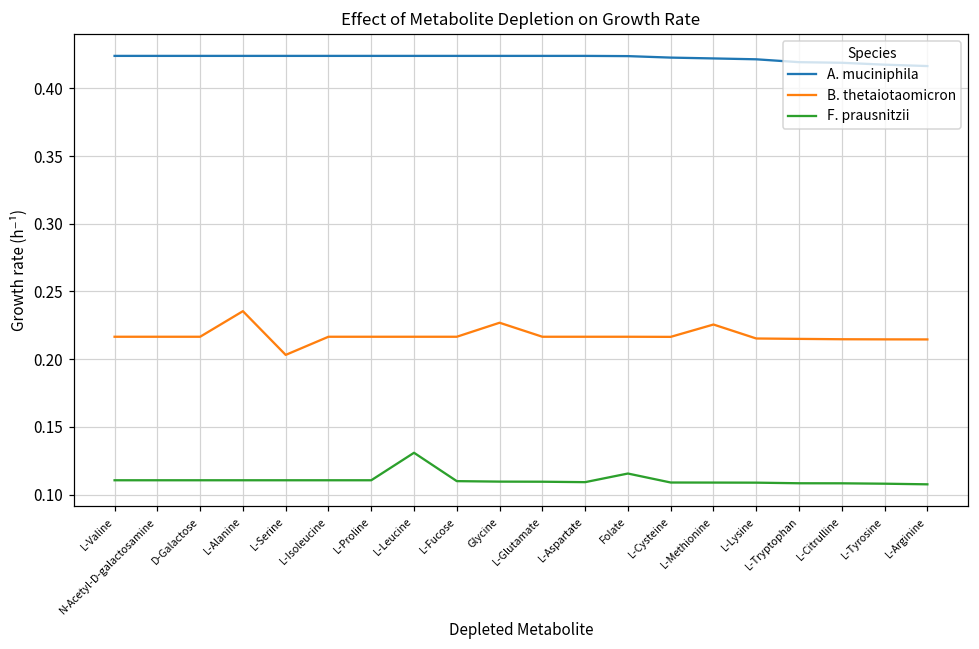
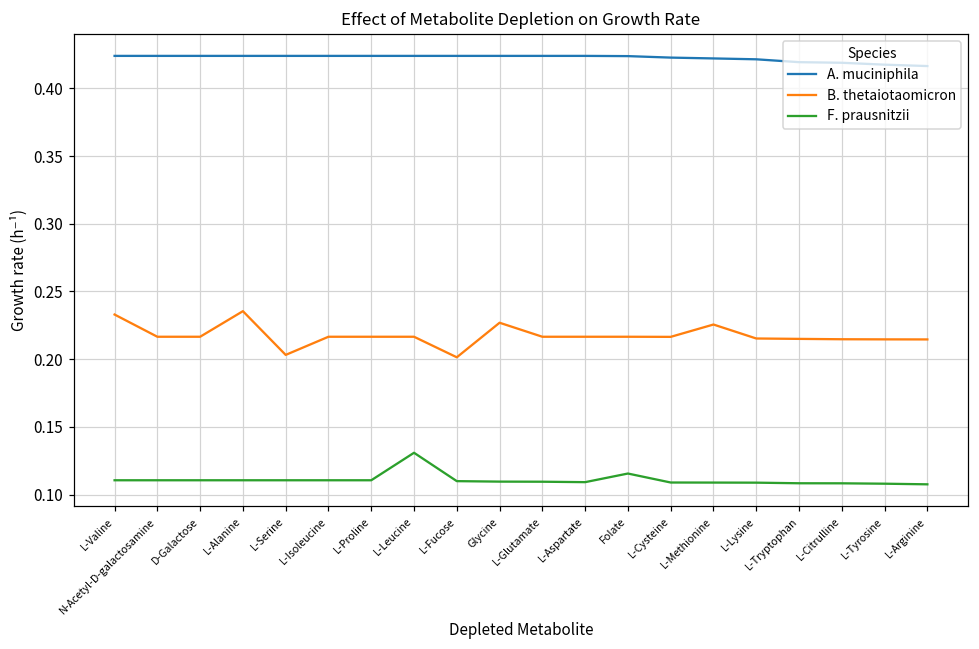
  {
    "A. muciniphila": {
      "L-Valine": 0.424,
      "N-Acetyl-D-galactosamine": 0.424,
      "D-Galactose": 0.424,
      "L-Alanine": 0.424,
      "L-Serine": 0.424,
      "L-Isoleucine": 0.424,
      "L-Proline": 0.424,
      "L-Leucine": 0.424,
      "L-Fucose": 0.424,
      "Glycine": 0.424,
      "L-Glutamate": 0.424,
      "L-Aspartate": 0.424,
      "Folate": 0.424,
      "L-Cysteine": 0.423,
      "L-Methionine": 0.422,
      "L-Lysine": 0.422
    },
    "B. thetaiotaomicron": {
-     "L-Valine": 0.217,
+     "L-Valine": 0.233,
      "N-Acetyl-D-galactosamine": 0.217,
      "D-Galactose": 0.217,
      "L-Alanine": 0.235,
      "L-Serine": 0.203,
      "L-Isoleucine": 0.217,
      "L-Proline": 0.217,
      "L-Leucine": 0.217,
-     "L-Fucose": 0.217,
+     "L-Fucose": 0.201,
      "Glycine": 0.227,
      "L-Glutamate": 0.217,
      "L-Aspartate": 0.217,
      "Folate": 0.217,
      "L-Cysteine": 0.216,
      "L-Methionine": 0.226,
      "L-Lysine": 0.215,
      "L-Tryptophan": 0.215,
      "L-Citrulline": 0.215,
      "L-Tyrosine": 0.215,
      "L-Arginine": 0.215
    },
    "F. prausnitzii": {
      "L-Valine": 0.111,
      "N-Acetyl-D-galactosamine": 0.111,
      "D-Galactose": 0.111,
      "L-Alanine": 0.111,
      "L-Serine": 0.111,
      "L-Isoleucine": 0.111,
      "L-Proline": 0.111,
      "L-Leucine": 0.131,
      "L-Fucose": 0.110,
      "Glycine": 0.110,
      "L-Glutamate": 0.109,
      "L-Aspartate": 0.109,
      "Folate": 0.116,
      "L-Cysteine": 0.109,
      "L-Methionine": 0.109,
      "L-Lysine": 0.109,
      "L-Tryptophan": 0.108,
      "L-Citrulline": 0.108,
      "L-Tyrosine": 0.108,
      "L-Arginine": 0.108
    }
  }
